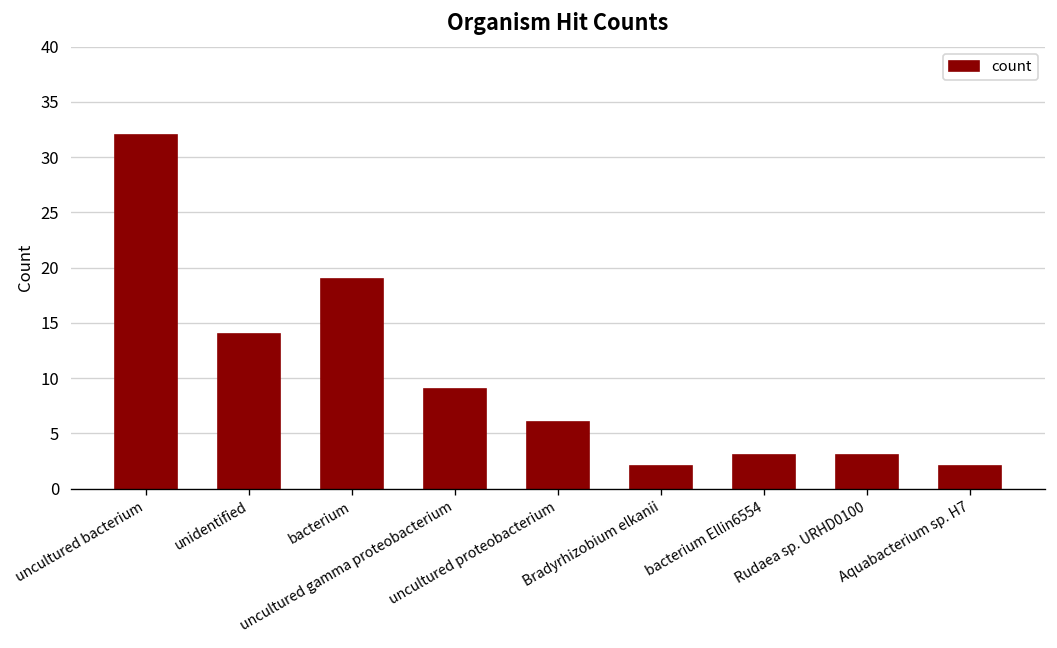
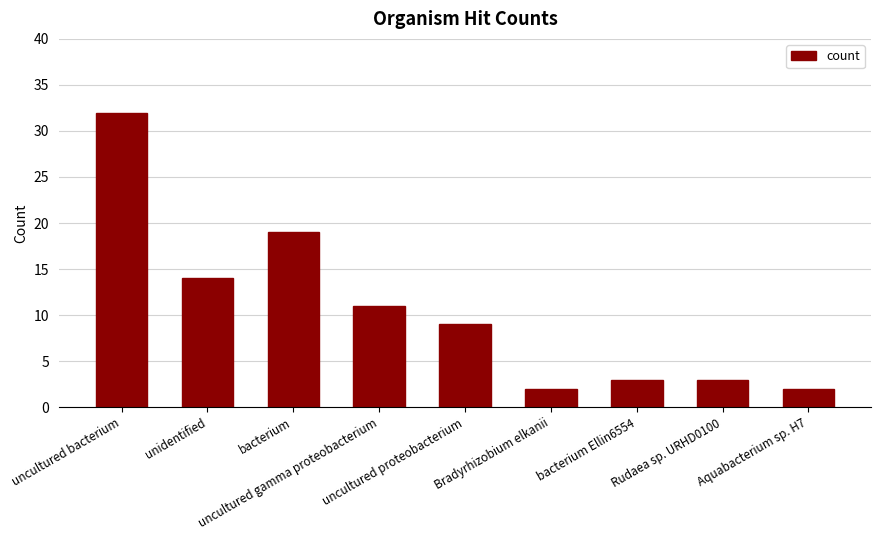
  {
    "uncultured bacterium": 32,
    "unidentified": 14,
    "bacterium": 19,
-   "uncultured gamma proteobacterium": 9,
-   "uncultured proteobacterium": 6,
+   "uncultured gamma proteobacterium": 11,
+   "uncultured proteobacterium": 9,
    "Bradyrhizobium elkanii": 2,
    "bacterium Ellin6554": 3,
    "Rudaea sp. URHD0100": 3,
    "Aquabacterium sp. H7": 2
  }
